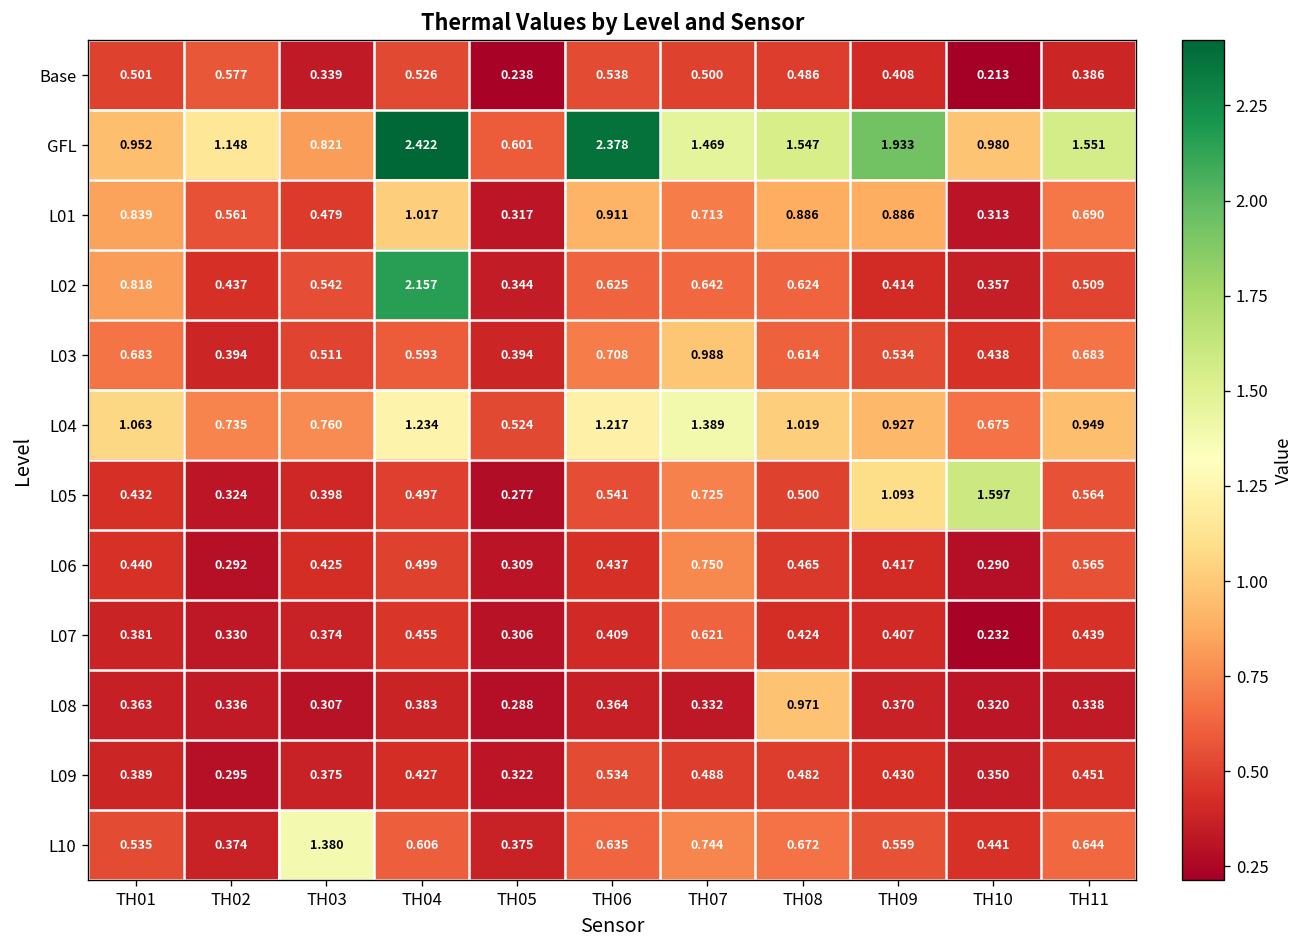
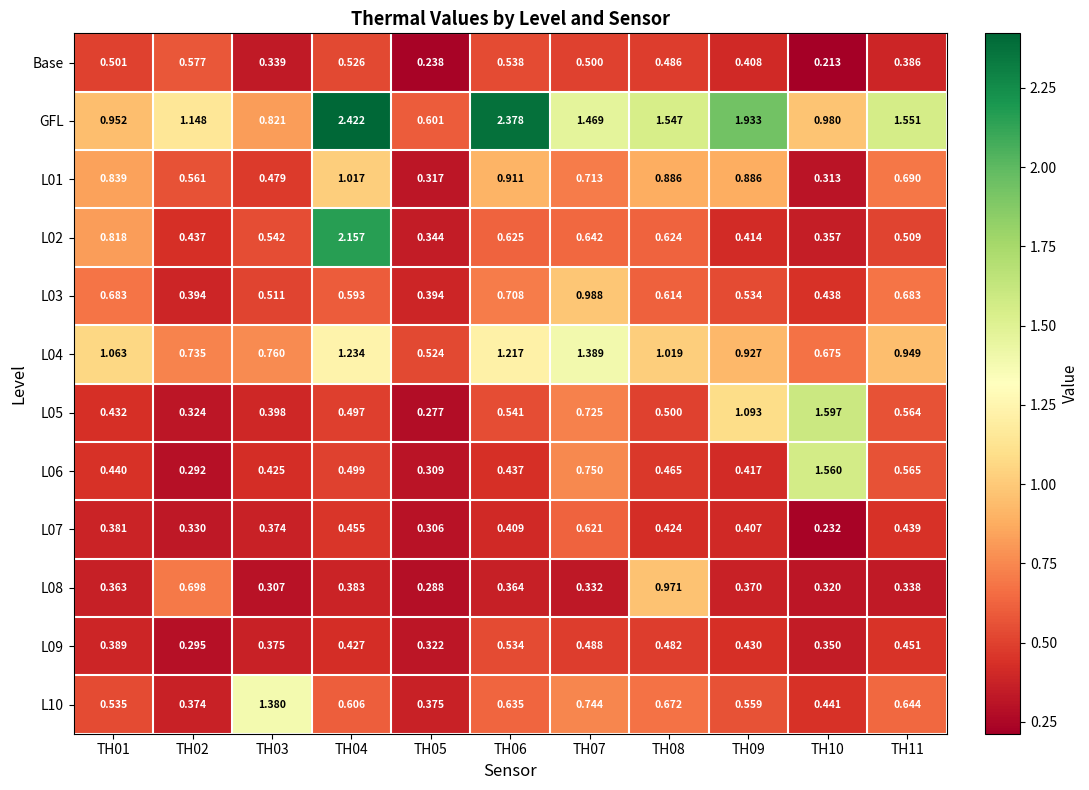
  {
    "Base": {
      "TH01": 0.501,
      "TH02": 0.577,
      "TH03": 0.339,
      "TH04": 0.526,
      "TH05": 0.238,
      "TH06": 0.538,
      "TH07": 0.500,
      "TH08": 0.486,
      "TH09": 0.408,
      "TH10": 0.213,
      "TH11": 0.386
    },
    "GFL": {
      "TH01": 0.952,
      "TH02": 1.148,
      "TH03": 0.821,
      "TH04": 2.422,
      "TH05": 0.601,
      "TH06": 2.378,
      "TH07": 1.469,
      "TH08": 1.547,
      "TH09": 1.933,
      "TH10": 0.980,
      "TH11": 1.551
    },
    "L01": {
      "TH01": 0.839,
      "TH02": 0.561,
      "TH03": 0.479,
      "TH04": 1.017,
      "TH05": 0.317,
      "TH06": 0.911,
      "TH07": 0.713,
      "TH08": 0.886,
      "TH09": 0.886,
      "TH10": 0.313,
      "TH11": 0.690
    },
    "L02": {
      "TH01": 0.818,
      "TH02": 0.437,
      "TH03": 0.542,
      "TH04": 2.157,
      "TH05": 0.344,
      "TH06": 0.625,
      "TH07": 0.642,
      "TH08": 0.624,
      "TH09": 0.414,
      "TH10": 0.357,
      "TH11": 0.509
    },
    "L03": {
      "TH01": 0.683,
      "TH02": 0.394,
      "TH03": 0.511,
      "TH04": 0.593,
      "TH05": 0.394,
      "TH06": 0.708,
      "TH07": 0.988,
      "TH08": 0.614,
      "TH09": 0.534,
      "TH10": 0.438,
      "TH11": 0.683
    },
    "L04": {
      "TH01": 1.063,
      "TH02": 0.735,
      "TH03": 0.760,
      "TH04": 1.234,
      "TH05": 0.524,
      "TH06": 1.217,
      "TH07": 1.389,
      "TH08": 1.019,
      "TH09": 0.927,
      "TH10": 0.675,
      "TH11": 0.949
    },
    "L05": {
      "TH01": 0.432,
      "TH02": 0.324,
      "TH03": 0.398,
      "TH04": 0.497,
      "TH05": 0.277,
      "TH06": 0.541,
      "TH07": 0.725,
      "TH08": 0.500,
      "TH09": 1.093,
      "TH10": 1.597,
      "TH11": 0.564
    },
    "L06": {
      "TH01": 0.440,
      "TH02": 0.292,
      "TH03": 0.425,
      "TH04": 0.499,
      "TH05": 0.309,
      "TH06": 0.437,
      "TH07": 0.750,
      "TH08": 0.465,
      "TH09": 0.417,
-     "TH10": 0.290,
+     "TH10": 1.560,
      "TH11": 0.565
    },
    "L07": {
      "TH01": 0.381,
      "TH02": 0.330,
      "TH03": 0.374,
      "TH04": 0.455,
      "TH05": 0.306,
      "TH06": 0.409,
      "TH07": 0.621,
      "TH08": 0.424,
      "TH09": 0.407,
      "TH10": 0.232,
      "TH11": 0.439
    },
    "L08": {
      "TH01": 0.363,
-     "TH02": 0.336,
+     "TH02": 0.698,
      "TH03": 0.307,
      "TH04": 0.383,
      "TH05": 0.288,
      "TH06": 0.364,
      "TH07": 0.332,
      "TH08": 0.971,
      "TH09": 0.370,
      "TH10": 0.320,
      "TH11": 0.338
    },
    "L09": {
      "TH01": 0.389,
      "TH02": 0.295,
      "TH03": 0.375,
      "TH04": 0.427,
      "TH05": 0.322,
      "TH06": 0.534,
      "TH07": 0.488,
      "TH08": 0.482,
      "TH09": 0.430,
      "TH10": 0.350,
      "TH11": 0.451
    },
    "L10": {
      "TH01": 0.535,
      "TH02": 0.374,
      "TH03": 1.380,
      "TH04": 0.606,
      "TH05": 0.375,
      "TH06": 0.635,
      "TH07": 0.744,
      "TH08": 0.672,
      "TH09": 0.559,
      "TH10": 0.441,
      "TH11": 0.644
    }
  }
